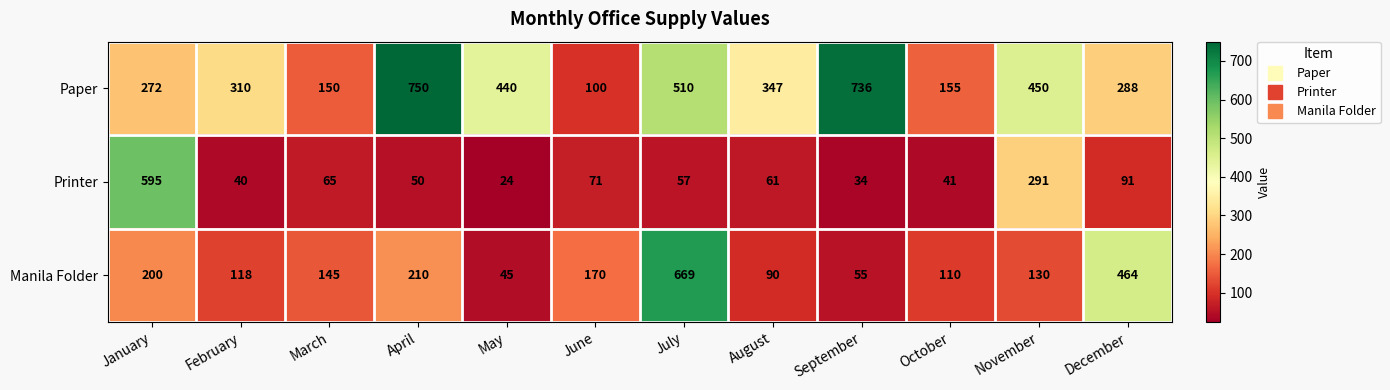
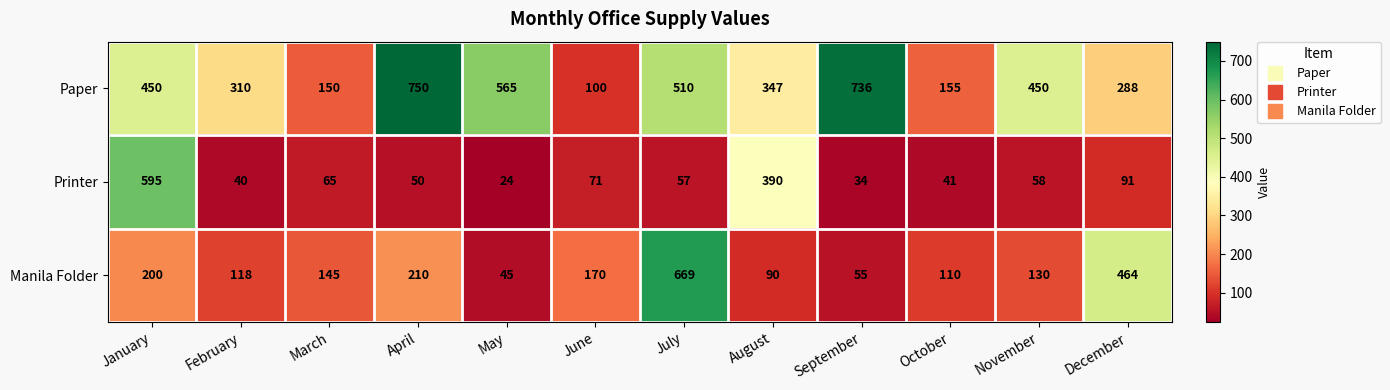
  {
    "Paper": {
-     "January": 272,
+     "January": 450,
      "February": 310,
      "March": 150,
      "April": 750,
-     "May": 440,
+     "May": 565,
      "June": 100,
      "July": 510,
      "August": 347,
      "September": 736,
      "October": 155,
      "November": 450,
      "December": 288
    },
    "Printer": {
      "January": 595,
      "February": 40,
      "March": 65,
      "April": 50,
      "May": 24,
      "June": 71,
      "July": 57,
-     "August": 61,
+     "August": 390,
      "September": 34,
      "October": 41,
-     "November": 291,
+     "November": 58,
      "December": 91
    },
    "Manila Folder": {
      "January": 200,
      "February": 118,
      "March": 145,
      "April": 210,
      "May": 45,
      "June": 170,
      "July": 669,
      "August": 90,
      "September": 55,
      "October": 110,
      "November": 130,
      "December": 464
    }
  }
